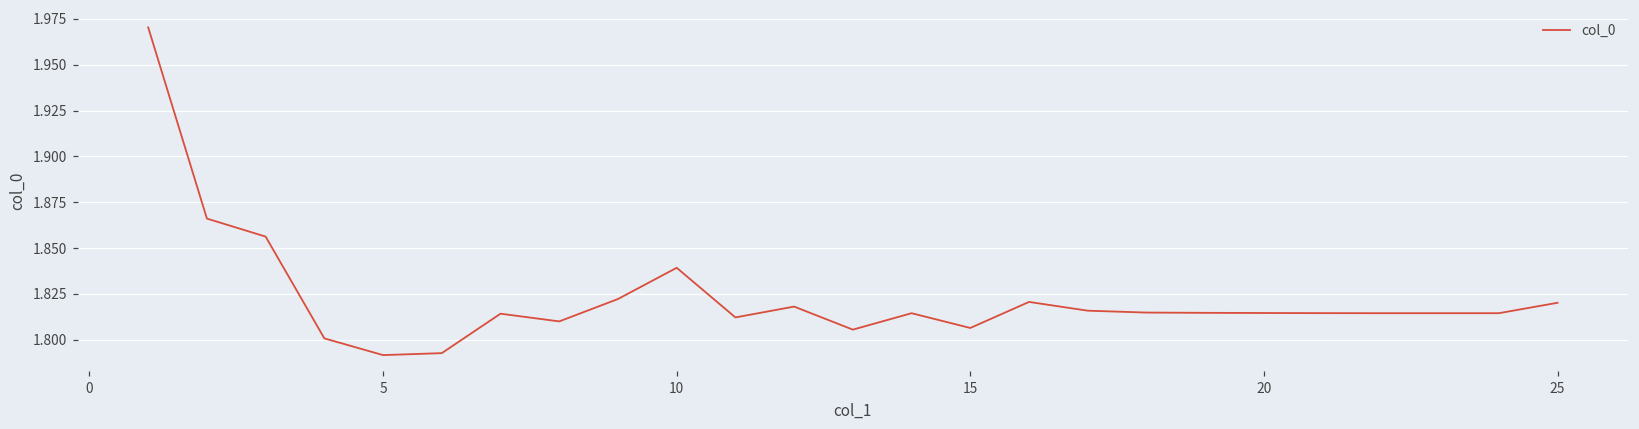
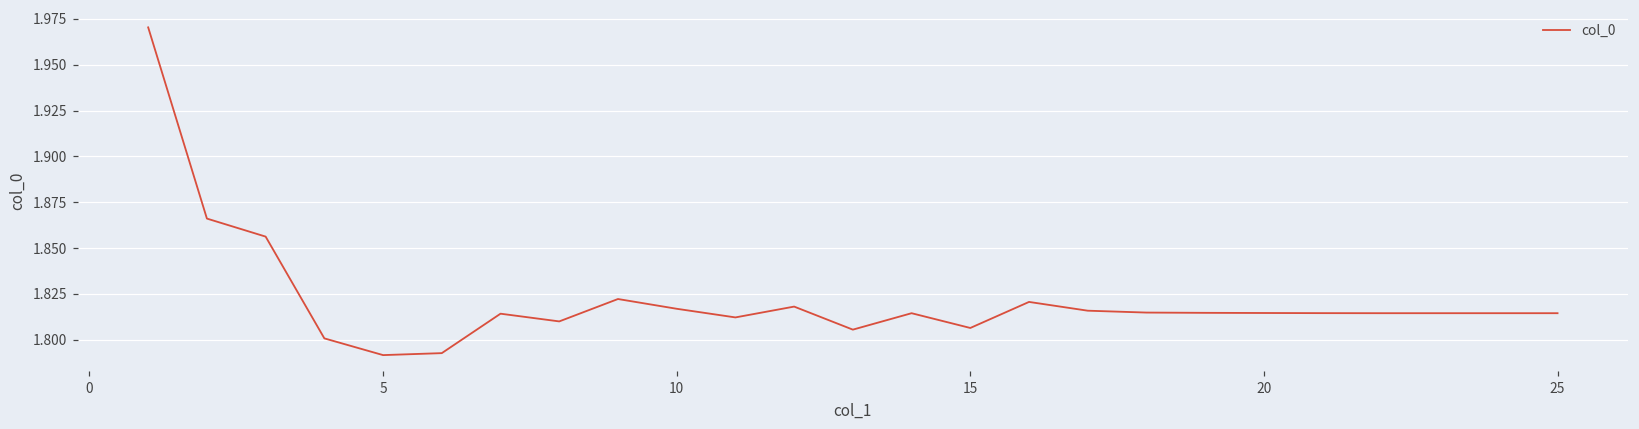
  {
    "5": 1.792,
-   "10": 1.839,
+   "10": 1.817,
    "15": 1.806,
    "20": 1.815,
-   "25": 1.820
+   "25": 1.815
  }
